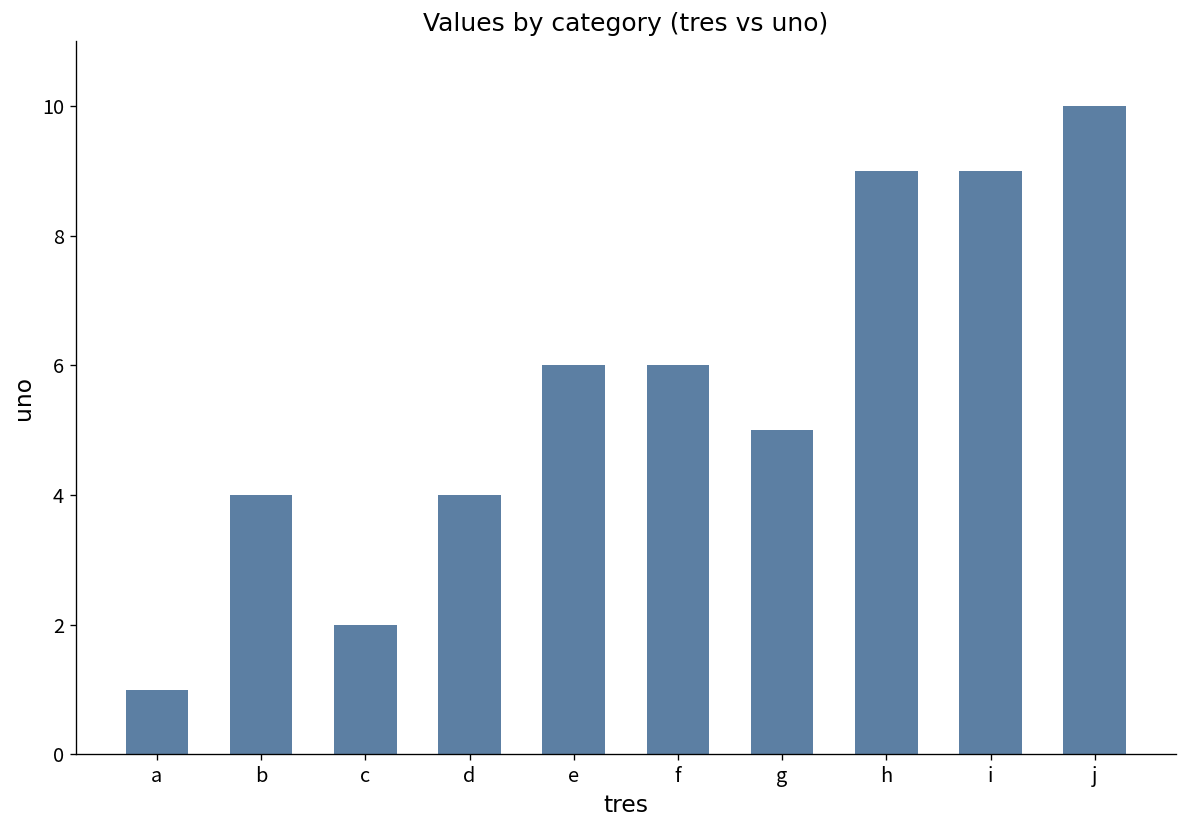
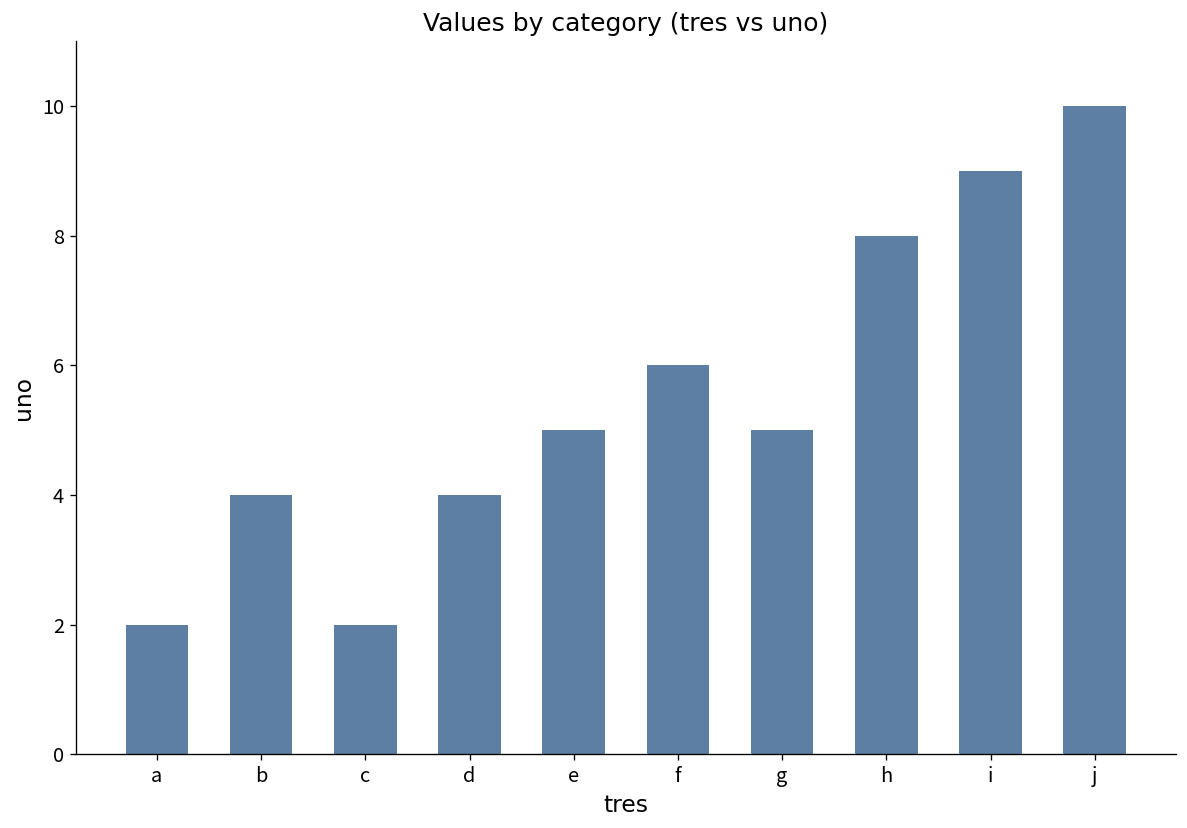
  {
-   "a": 1,
+   "a": 2,
    "b": 4,
    "c": 2,
    "d": 4,
-   "e": 6,
+   "e": 5,
    "f": 6,
    "g": 5,
-   "h": 9,
+   "h": 8,
    "i": 9,
    "j": 10
  }
